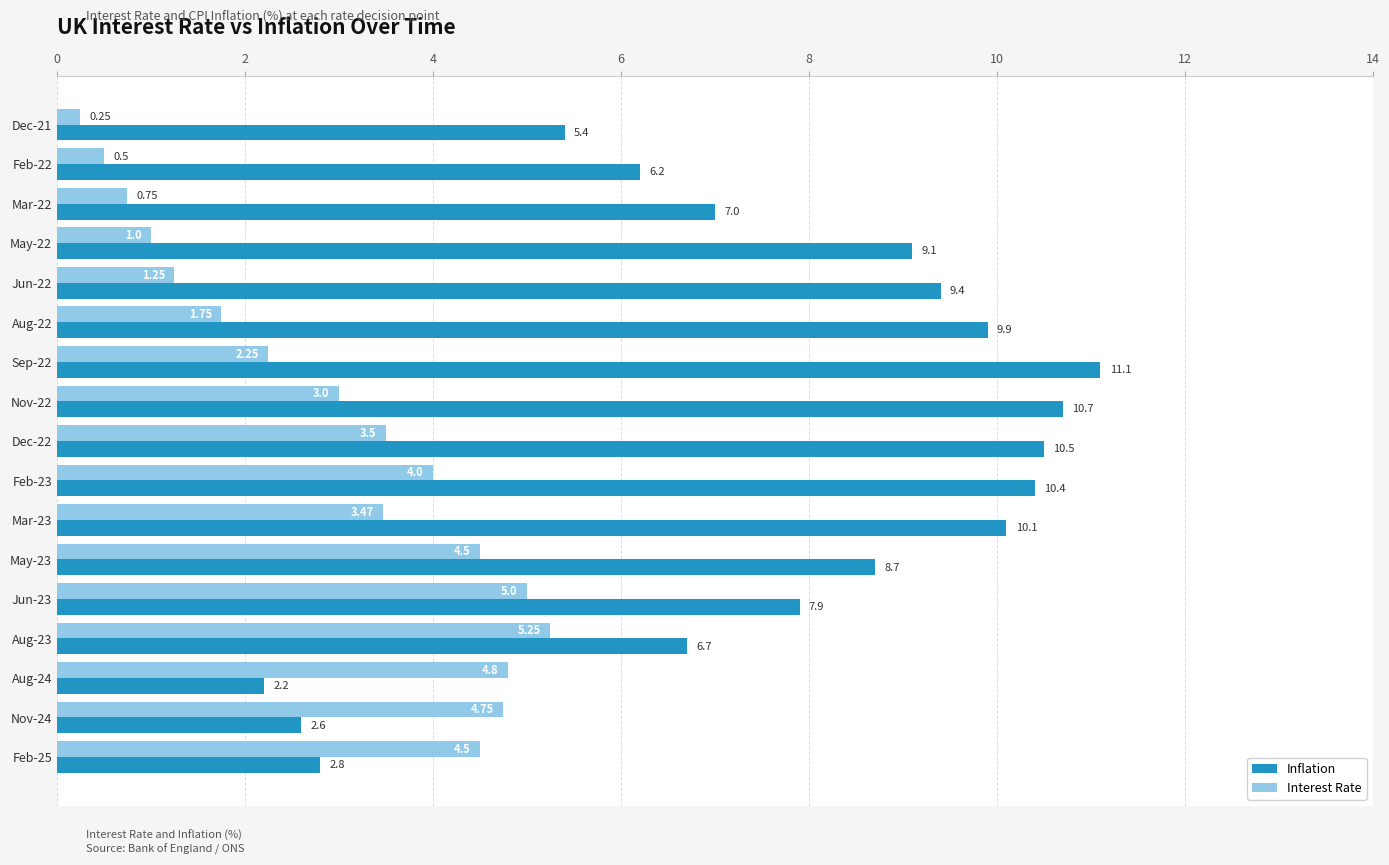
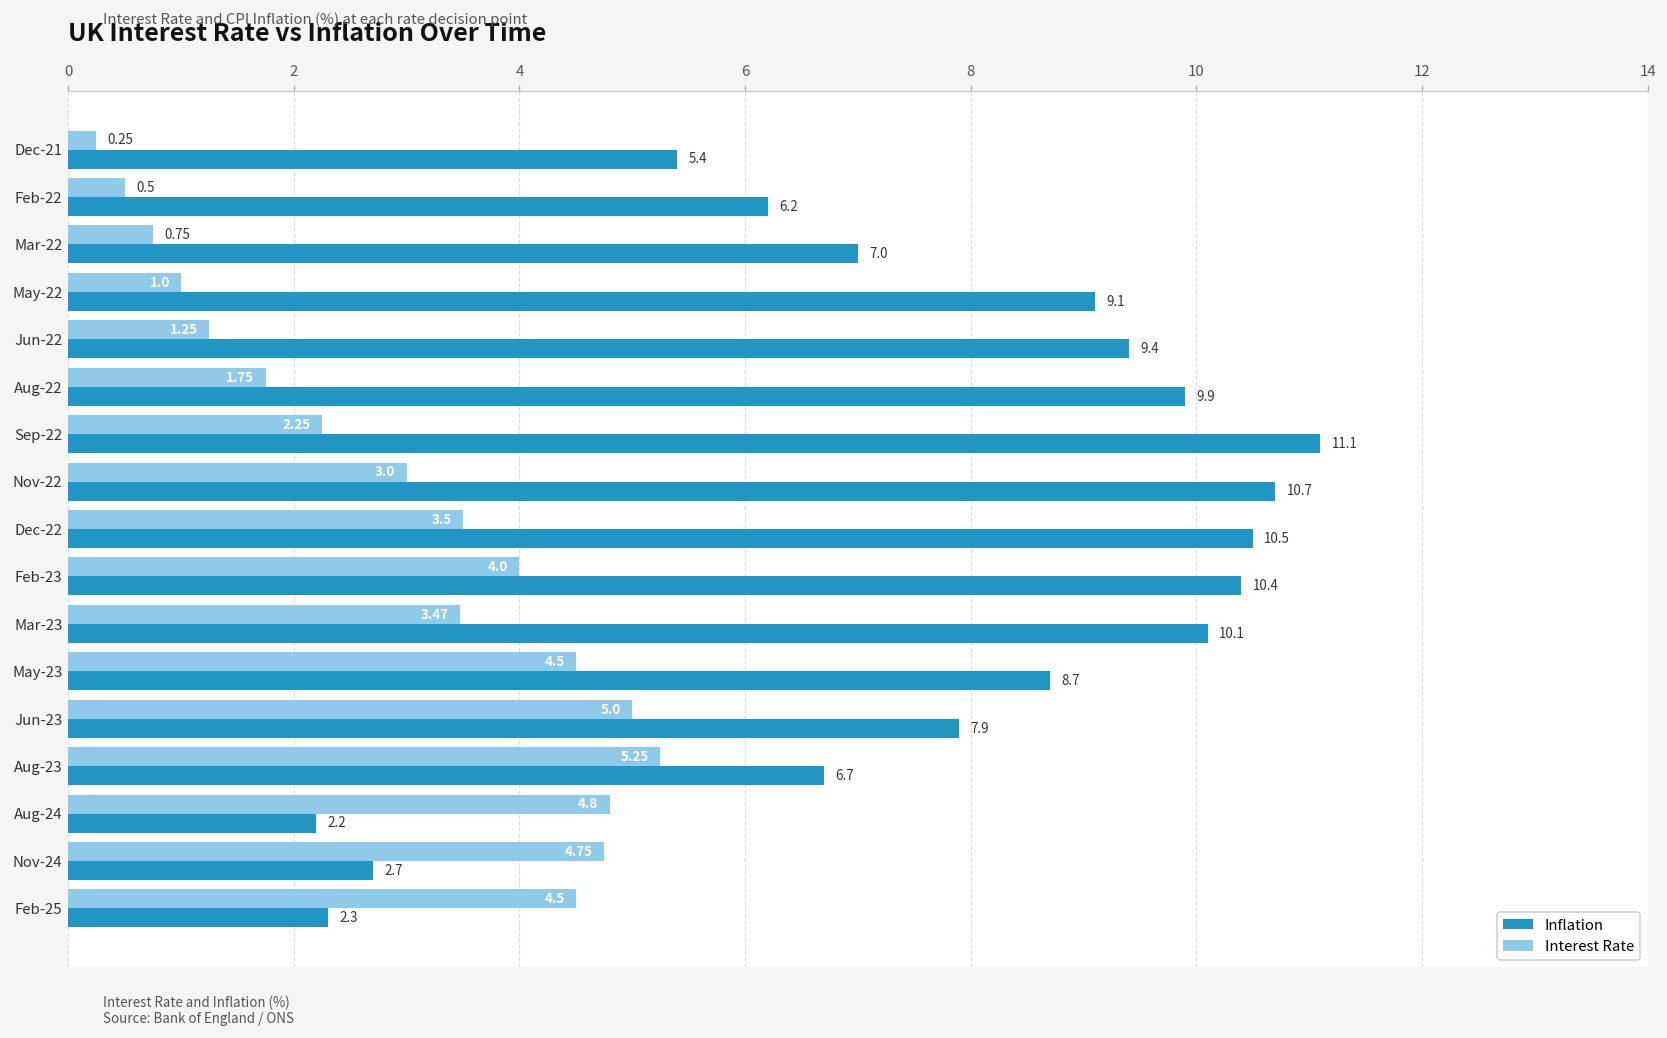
  {
    "Inflation": {
      "Dec-21": 5.4,
      "Feb-22": 6.2,
      "Mar-22": 7.0,
      "May-22": 9.1,
      "Jun-22": 9.4,
      "Aug-22": 9.9,
      "Sep-22": 11.1,
      "Nov-22": 10.7,
      "Dec-22": 10.5,
      "Feb-23": 10.4,
      "Mar-23": 10.1,
      "May-23": 8.7,
      "Jun-23": 7.9,
      "Aug-23": 6.7,
      "Aug-24": 2.2,
-     "Nov-24": 2.6,
-     "Feb-25": 2.8
+     "Nov-24": 2.7,
+     "Feb-25": 2.3
    },
    "Interest Rate": {
      "Dec-21": 0.25,
      "Feb-22": 0.5,
      "Mar-22": 0.75,
      "May-22": 1.0,
      "Jun-22": 1.25,
      "Aug-22": 1.75,
      "Sep-22": 2.25,
      "Nov-22": 3.0,
      "Dec-22": 3.5,
      "Feb-23": 4.0,
      "Mar-23": 3.47,
      "May-23": 4.5,
      "Jun-23": 5.0,
      "Aug-23": 5.25,
      "Aug-24": 4.8,
      "Nov-24": 4.75,
      "Feb-25": 4.5
    }
  }
